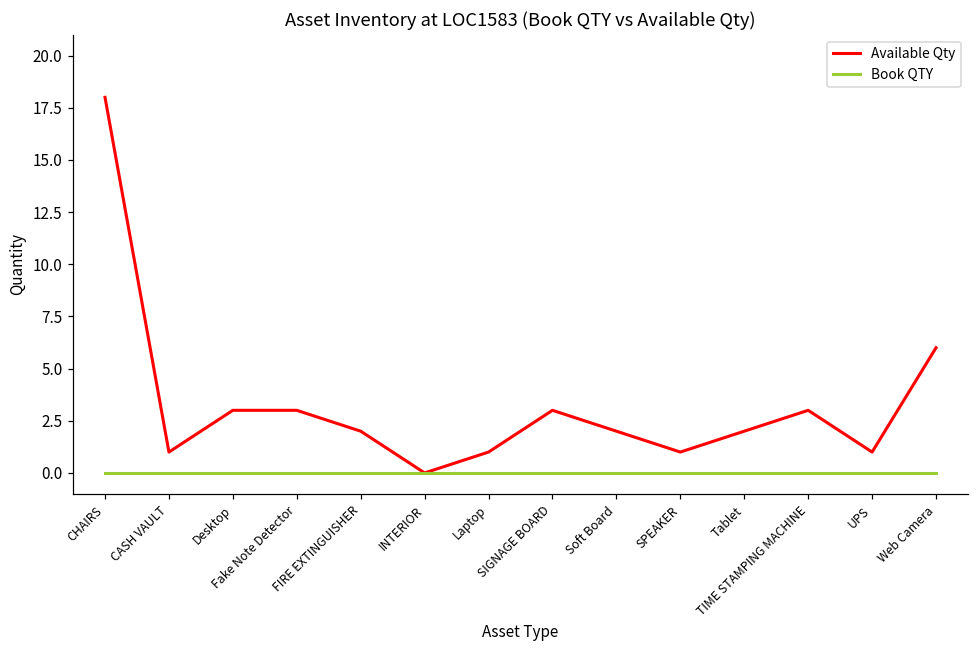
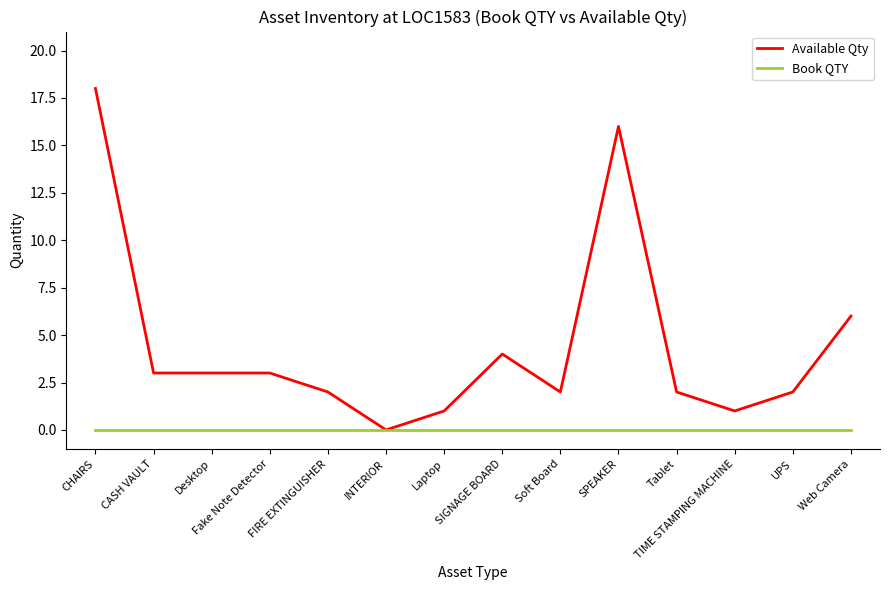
  {
    "Available Qty": {
      "CHAIRS": 18,
-     "CASH VAULT": 1,
+     "CASH VAULT": 3,
      "Desktop": 3,
      "Fake Note Detector": 3,
      "FIRE EXTINGUISHER": 2,
      "Laptop": 1,
-     "SIGNAGE BOARD": 3,
+     "SIGNAGE BOARD": 4,
      "Soft Board": 2,
-     "SPEAKER": 1,
+     "SPEAKER": 16,
      "Tablet": 2,
-     "TIME STAMPING MACHINE": 3,
-     "UPS": 1,
+     "TIME STAMPING MACHINE": 1,
+     "UPS": 2,
      "Web Camera": 6
    },
    "Book QTY": {
      "CHAIRS": 0,
      "CASH VAULT": 0,
      "Desktop": 0,
      "Fake Note Detector": 0,
      "FIRE EXTINGUISHER": 0,
      "Laptop": 0,
      "SIGNAGE BOARD": 0,
      "Soft Board": 0,
      "SPEAKER": 0,
      "Tablet": 0,
      "TIME STAMPING MACHINE": 0,
      "UPS": 0,
      "Web Camera": 0
    }
  }
